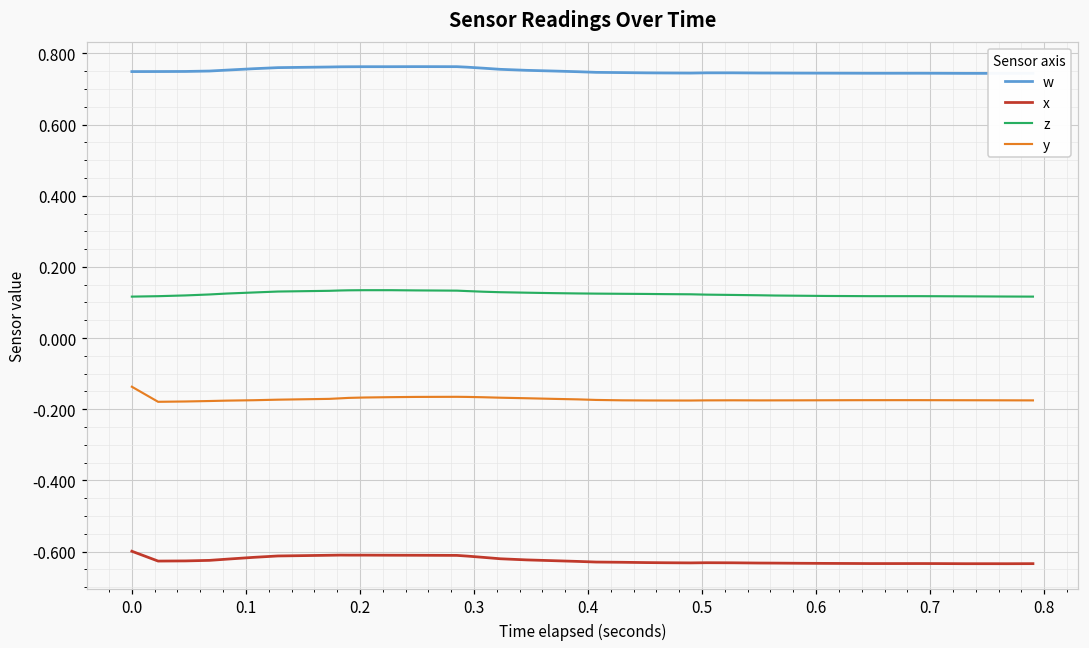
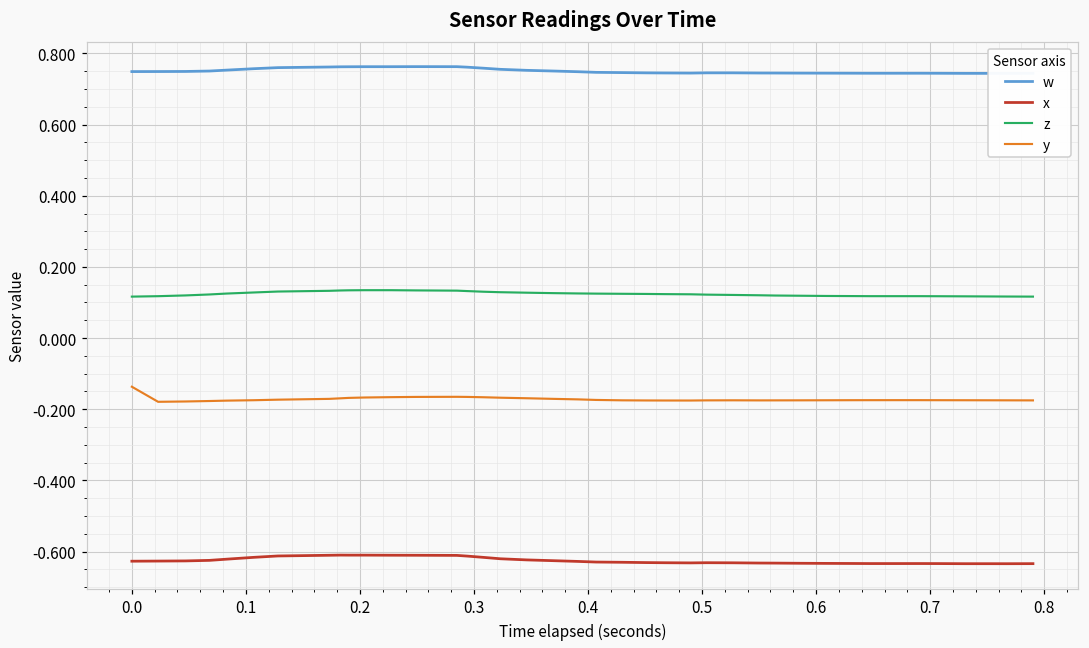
  {
    "w": {
      "0.0": 0.75
    },
    "x": {
-     "0.0": -0.60
+     "0.0": -0.63
    },
    "z": {
      "0.0": 0.12
    },
    "y": {
      "0.0": -0.14
    }
  }
